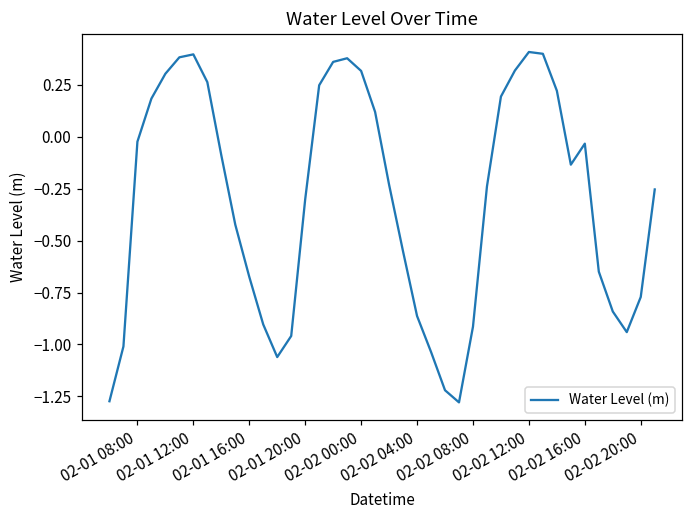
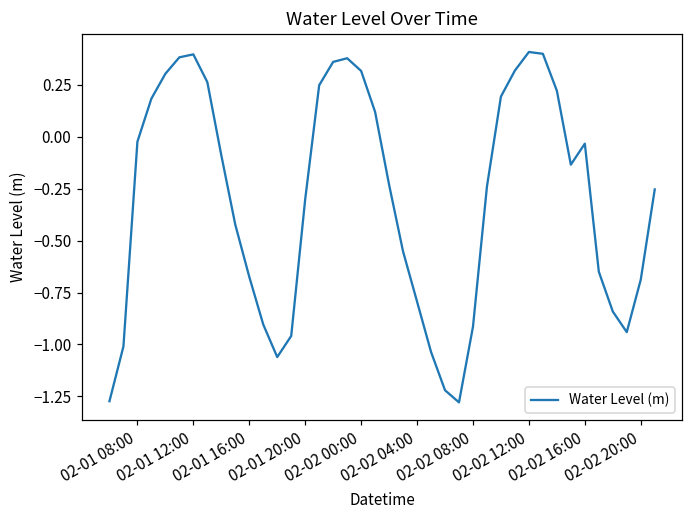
  {
    "02-01 08:00": -0.02,
    "02-01 12:00": 0.40,
    "02-01 16:00": -0.67,
    "02-01 20:00": -0.30,
    "02-02 00:00": 0.32,
-   "02-02 04:00": -0.86,
+   "02-02 04:00": -0.79,
    "02-02 08:00": -0.91,
    "02-02 12:00": 0.41,
    "02-02 16:00": -0.03,
-   "02-02 20:00": -0.77
+   "02-02 20:00": -0.69
  }
